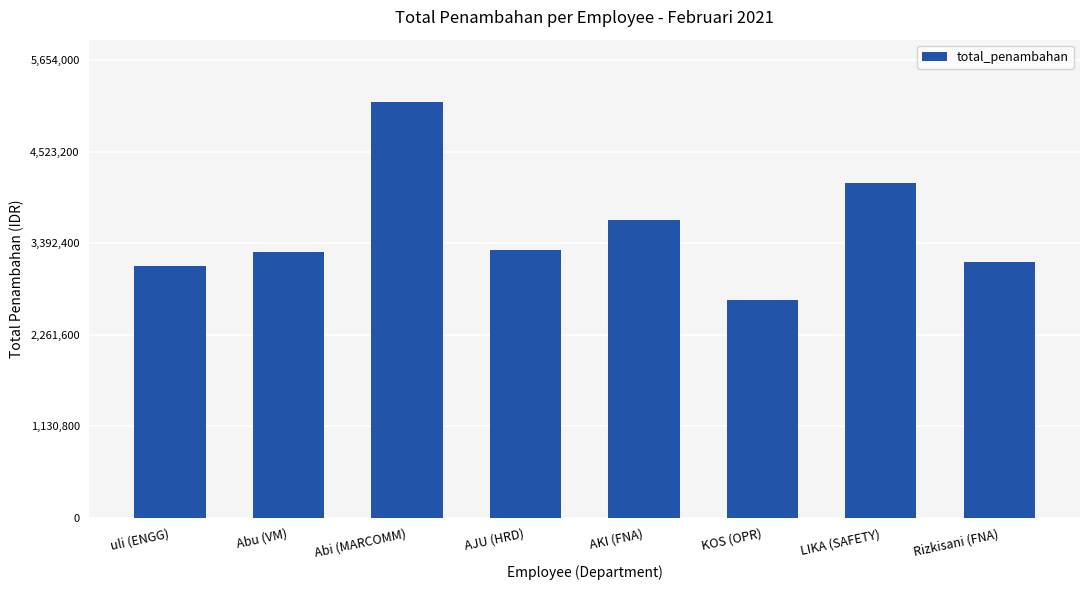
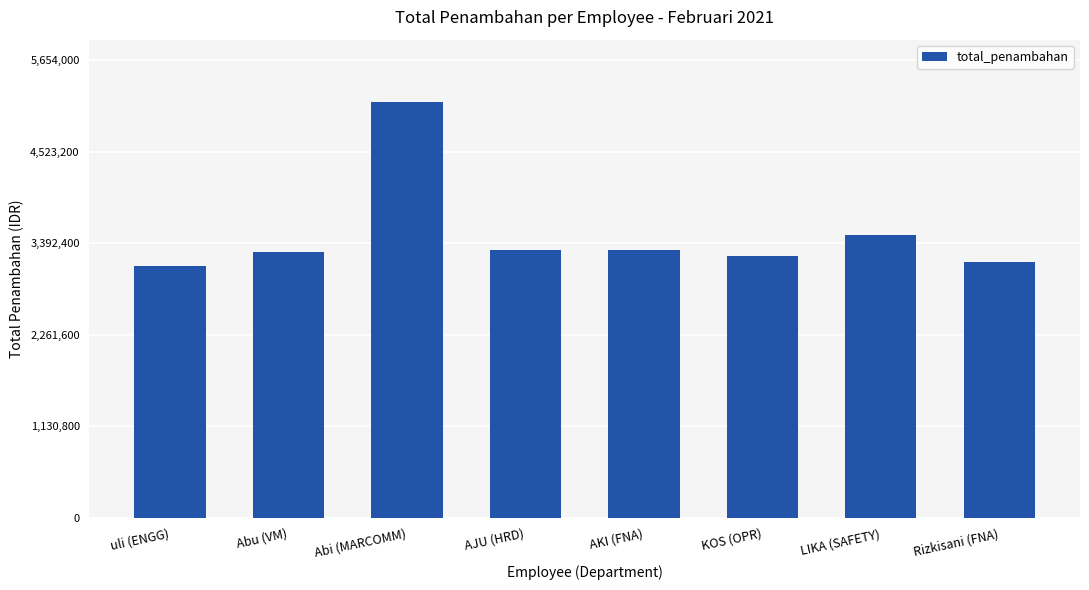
  {
    "uli (ENGG)": "3,100,000",
    "Abu (VM)": "3,300,000",
    "Abi (MARCOMM)": "5,100,000",
    "AJU (HRD)": "3,300,000",
-   "AKI (FNA)": "3,700,000",
-   "KOS (OPR)": "2,700,000",
-   "LIKA (SAFETY)": "4,100,000",
+   "AKI (FNA)": "3,300,000",
+   "KOS (OPR)": "3,200,000",
+   "LIKA (SAFETY)": "3,500,000",
    "Rizkisani (FNA)": "3,200,000"
  }
